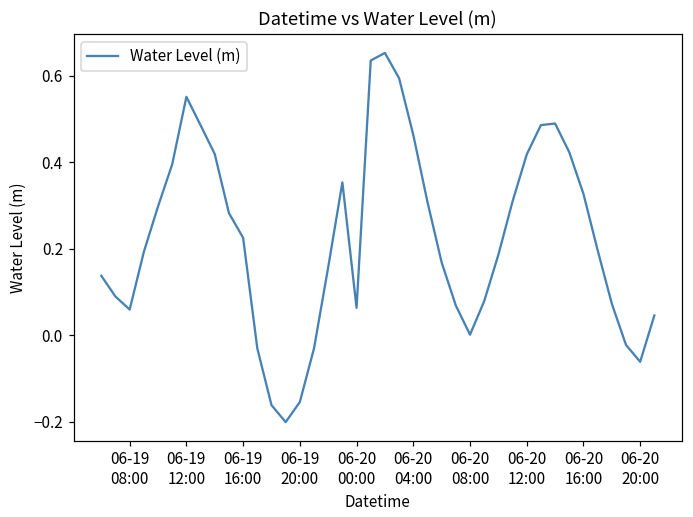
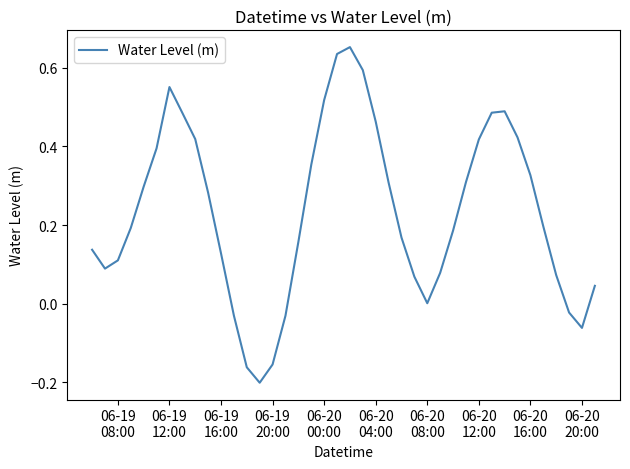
  {
-   "06-19 08:00": 0.06,
+   "06-19 08:00": 0.11,
    "06-19 12:00": 0.55,
-   "06-19 16:00": 0.23,
+   "06-19 16:00": 0.13,
    "06-19 20:00": -0.15,
-   "06-20 00:00": 0.06,
+   "06-20 00:00": 0.52,
    "06-20 04:00": 0.46,
    "06-20 08:00": 0.00,
    "06-20 12:00": 0.42,
    "06-20 16:00": 0.33,
    "06-20 20:00": -0.06
  }
